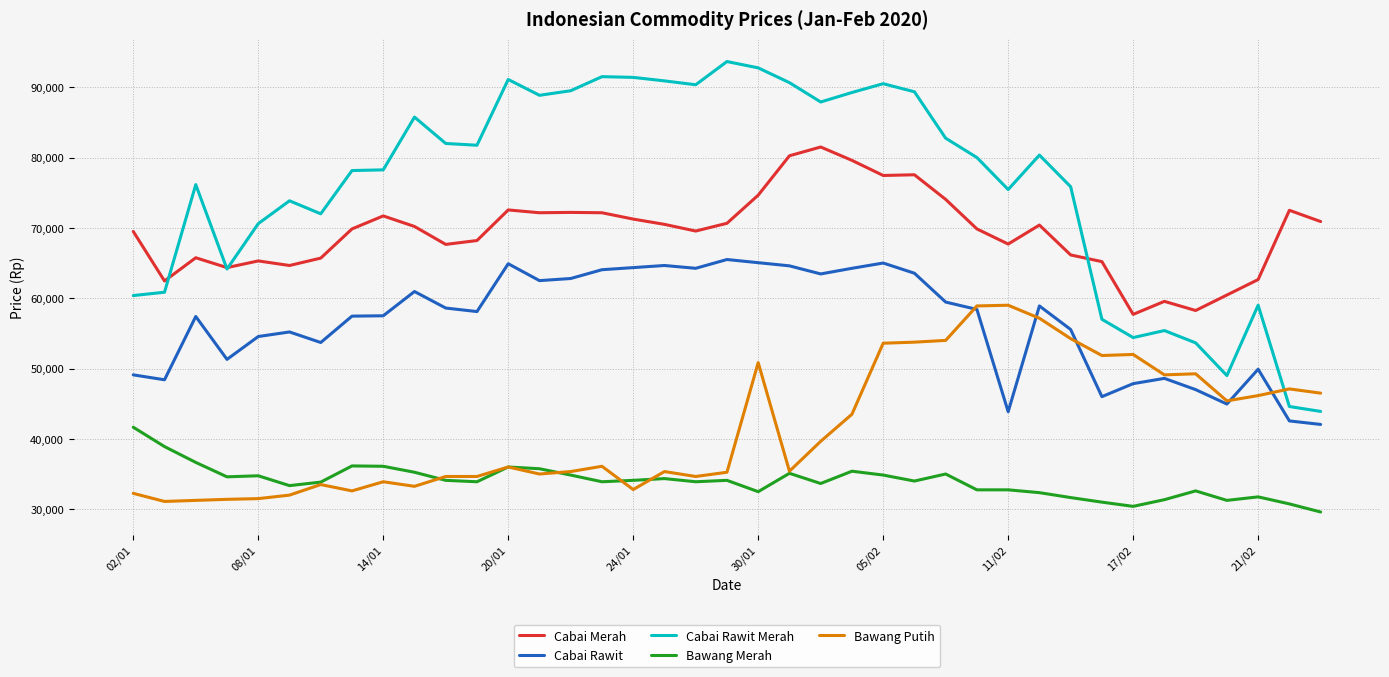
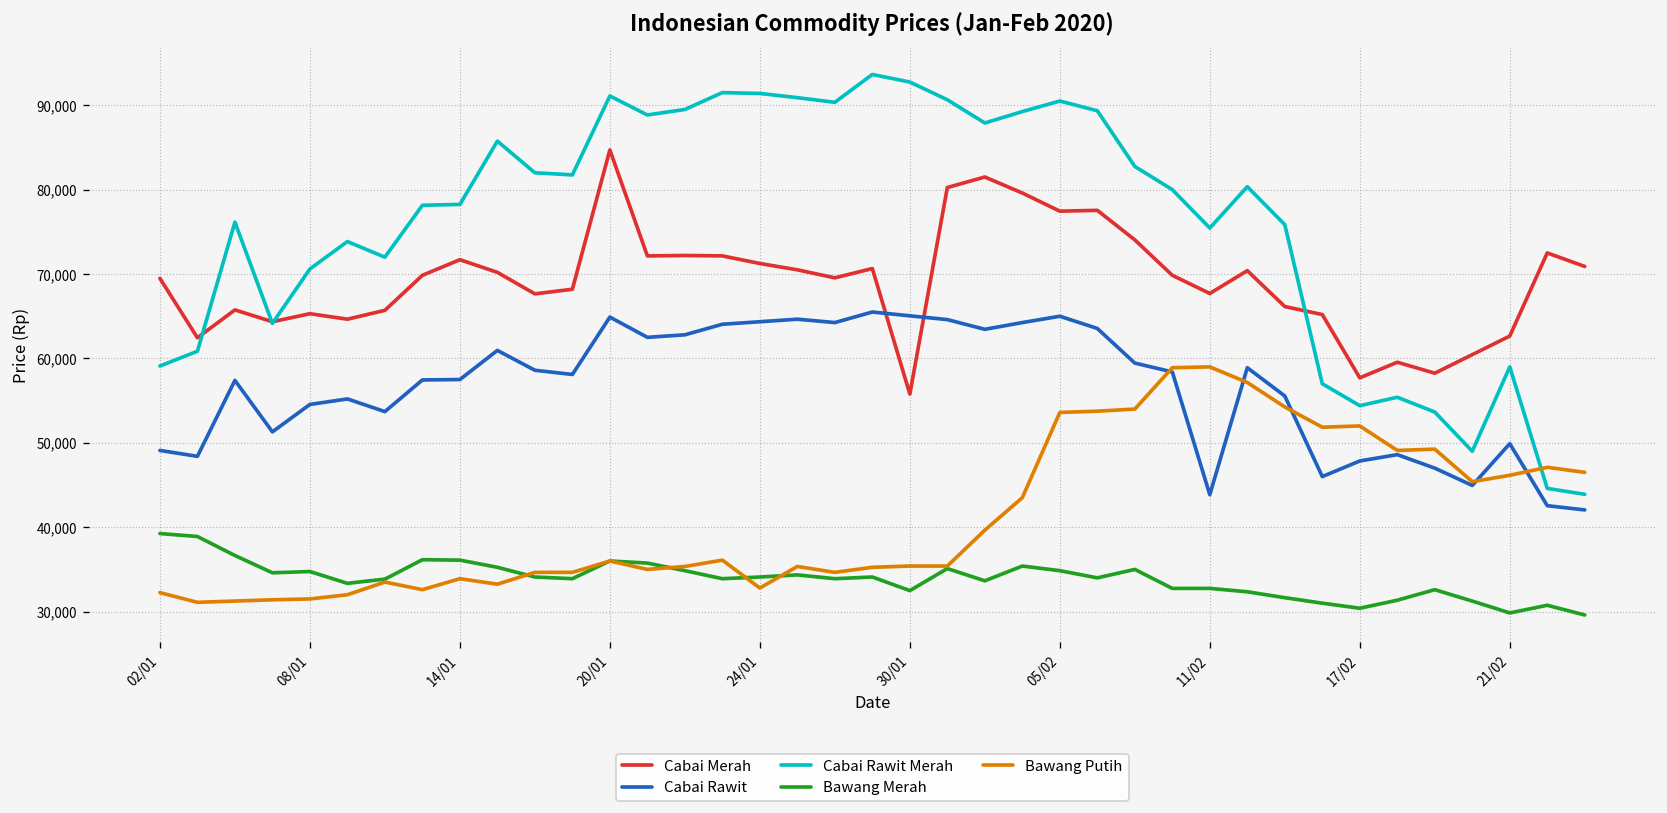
  {
    "Cabai Merah": {
      "02/01": "69,000",
      "08/01": "65,000",
      "14/01": "72,000",
-     "20/01": "73,000",
+     "20/01": "85,000",
      "24/01": "71,000",
-     "30/01": "75,000",
+     "30/01": "56,000",
      "05/02": "77,000",
      "11/02": "68,000",
      "17/02": "58,000",
      "21/02": "63,000"
    },
    "Cabai Rawit": {
      "02/01": "49,000",
      "08/01": "55,000",
      "14/01": "58,000",
      "20/01": "65,000",
      "24/01": "64,000",
      "30/01": "65,000",
      "05/02": "65,000",
      "11/02": "44,000",
      "17/02": "48,000",
      "21/02": "50,000"
    },
    "Cabai Rawit Merah": {
-     "02/01": "60,000",
+     "02/01": "59,000",
      "08/01": "71,000",
      "14/01": "78,000",
      "20/01": "91,000",
      "24/01": "91,000",
      "30/01": "93,000",
      "05/02": "91,000",
      "11/02": "75,000",
      "17/02": "54,000",
      "21/02": "59,000"
    },
    "Bawang Merah": {
-     "02/01": "42,000",
+     "02/01": "39,000",
      "08/01": "35,000",
      "14/01": "36,000",
      "24/01": "34,000",
      "30/01": "32,000",
      "05/02": "35,000",
      "11/02": "33,000",
      "17/02": "30,000",
-     "21/02": "32,000"
+     "21/02": "30,000"
    },
    "Bawang Putih": {
      "02/01": "32,000",
      "08/01": "32,000",
      "14/01": "34,000",
      "24/01": "33,000",
-     "30/01": "51,000",
+     "30/01": "35,000",
      "05/02": "54,000",
      "11/02": "59,000",
      "17/02": "52,000",
      "21/02": "46,000"
    }
  }
